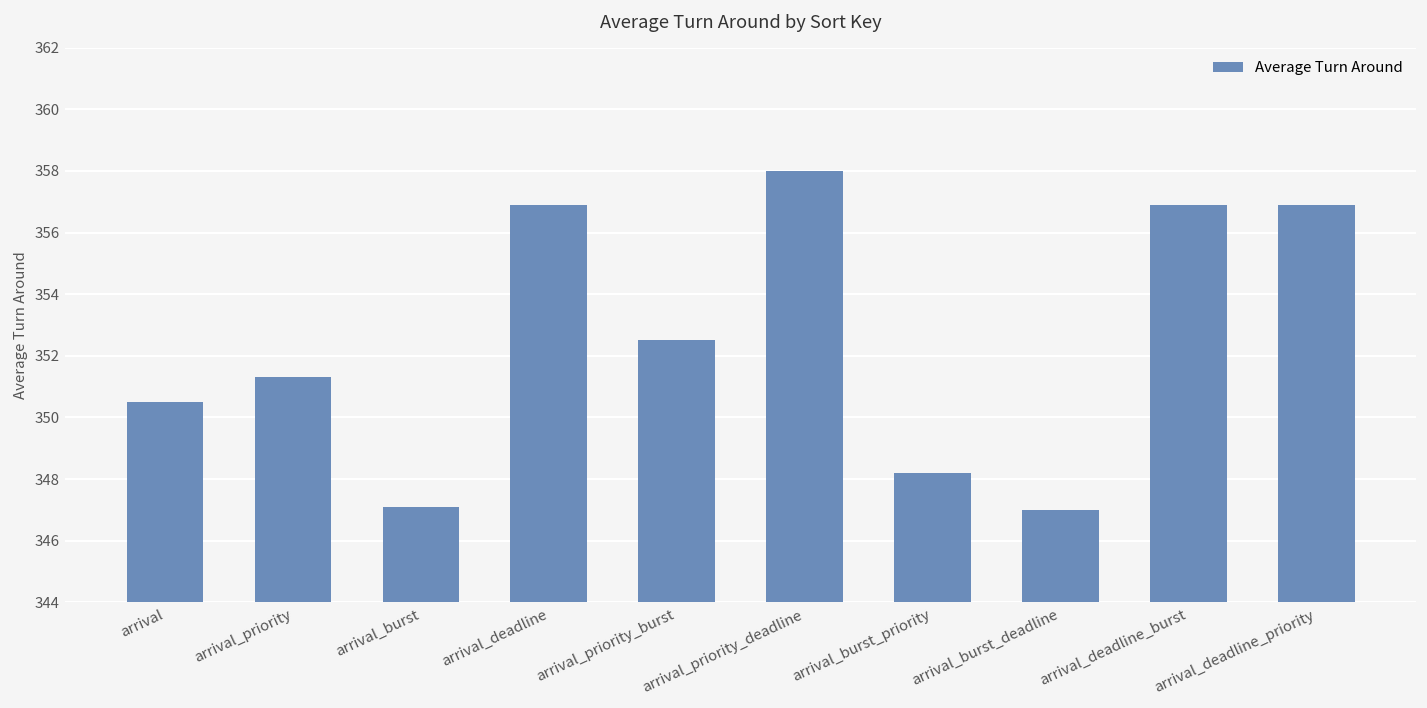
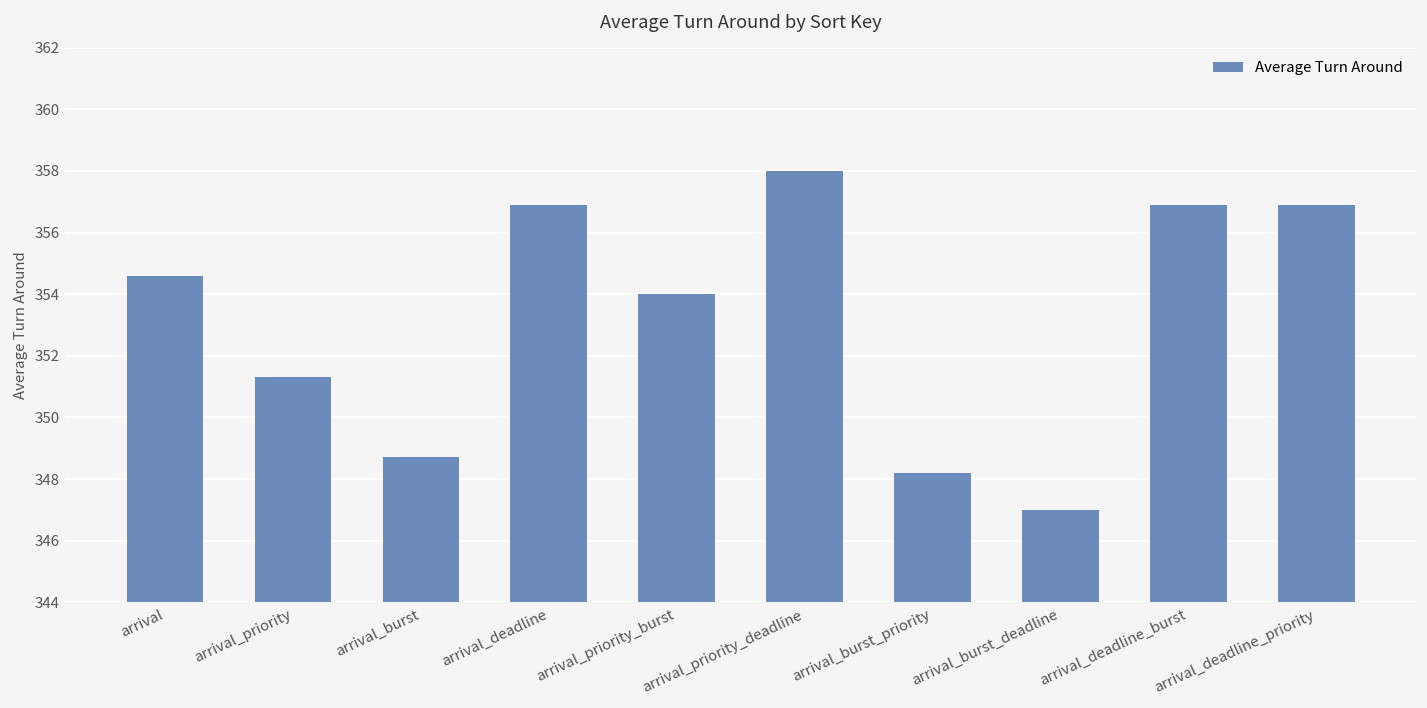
  {
-   "arrival": 350.5,
+   "arrival": 354.6,
    "arrival_priority": 351.3,
-   "arrival_burst": 347.1,
+   "arrival_burst": 348.7,
    "arrival_deadline": 356.9,
-   "arrival_priority_burst": 352.5,
+   "arrival_priority_burst": 354.0,
    "arrival_priority_deadline": 358.0,
    "arrival_burst_priority": 348.2,
    "arrival_burst_deadline": 347.0,
    "arrival_deadline_burst": 356.9,
    "arrival_deadline_priority": 356.9
  }
